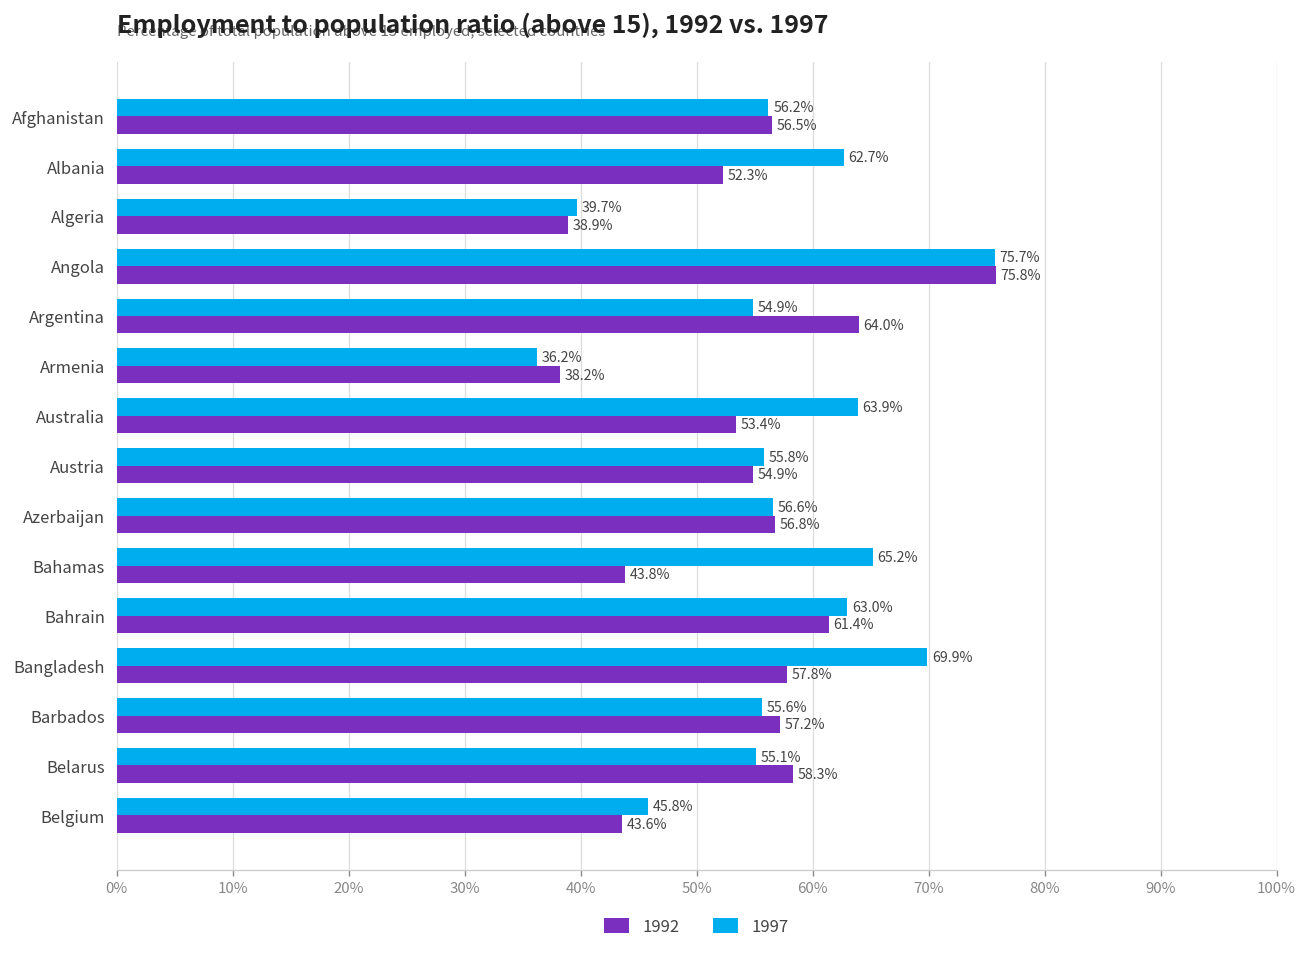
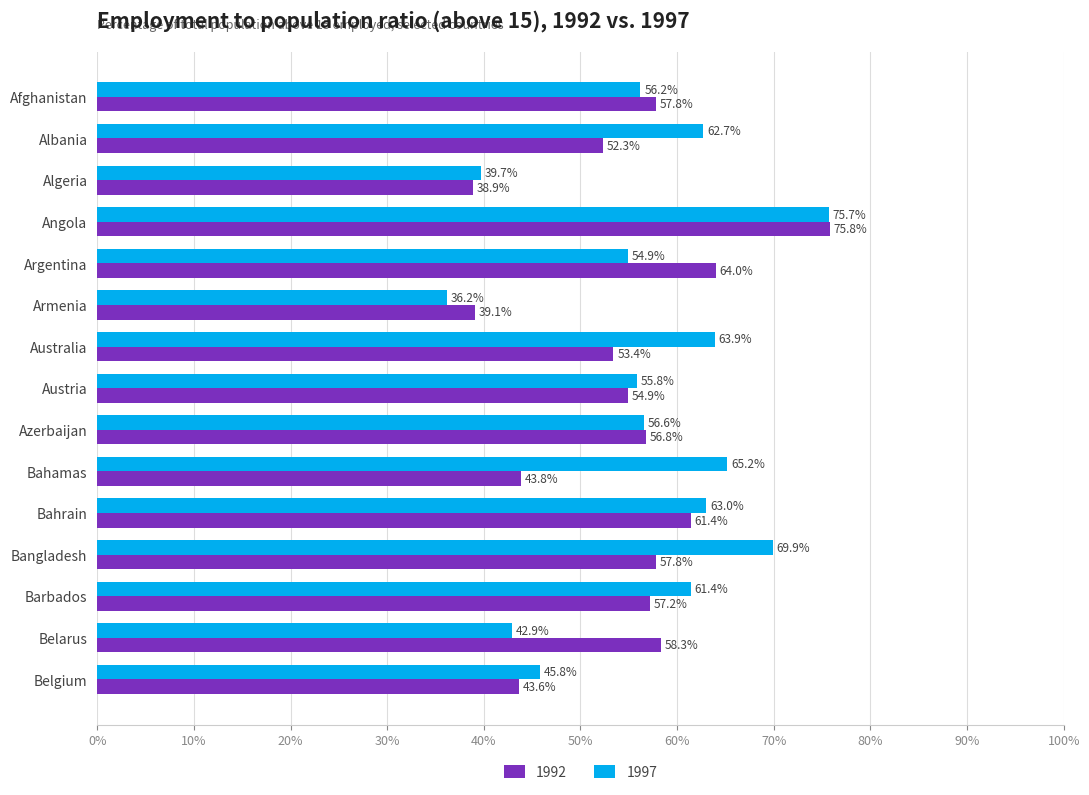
  {
    "1992": {
-     "Afghanistan": "56.5%",
+     "Afghanistan": "57.8%",
      "Albania": "52.3%",
      "Algeria": "38.9%",
      "Angola": "75.8%",
      "Argentina": "64.0%",
-     "Armenia": "38.2%",
+     "Armenia": "39.1%",
      "Australia": "53.4%",
      "Austria": "54.9%",
      "Azerbaijan": "56.8%",
      "Bahamas": "43.8%",
      "Bahrain": "61.4%",
      "Bangladesh": "57.8%",
      "Barbados": "57.2%",
      "Belarus": "58.3%",
      "Belgium": "43.6%"
    },
    "1997": {
      "Afghanistan": "56.2%",
      "Albania": "62.7%",
      "Algeria": "39.7%",
      "Angola": "75.7%",
      "Argentina": "54.9%",
      "Armenia": "36.2%",
      "Australia": "63.9%",
      "Austria": "55.8%",
      "Azerbaijan": "56.6%",
      "Bahamas": "65.2%",
      "Bahrain": "63.0%",
      "Bangladesh": "69.9%",
-     "Barbados": "55.6%",
-     "Belarus": "55.1%",
+     "Barbados": "61.4%",
+     "Belarus": "42.9%",
      "Belgium": "45.8%"
    }
  }
